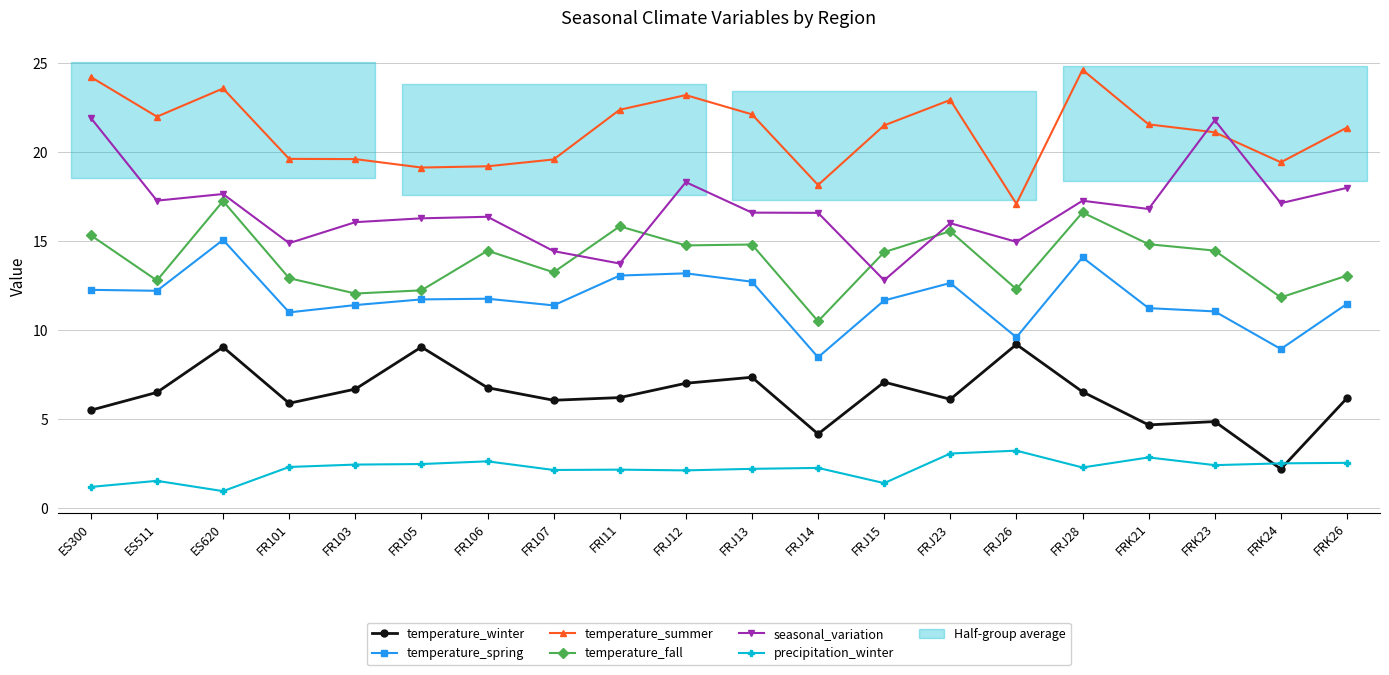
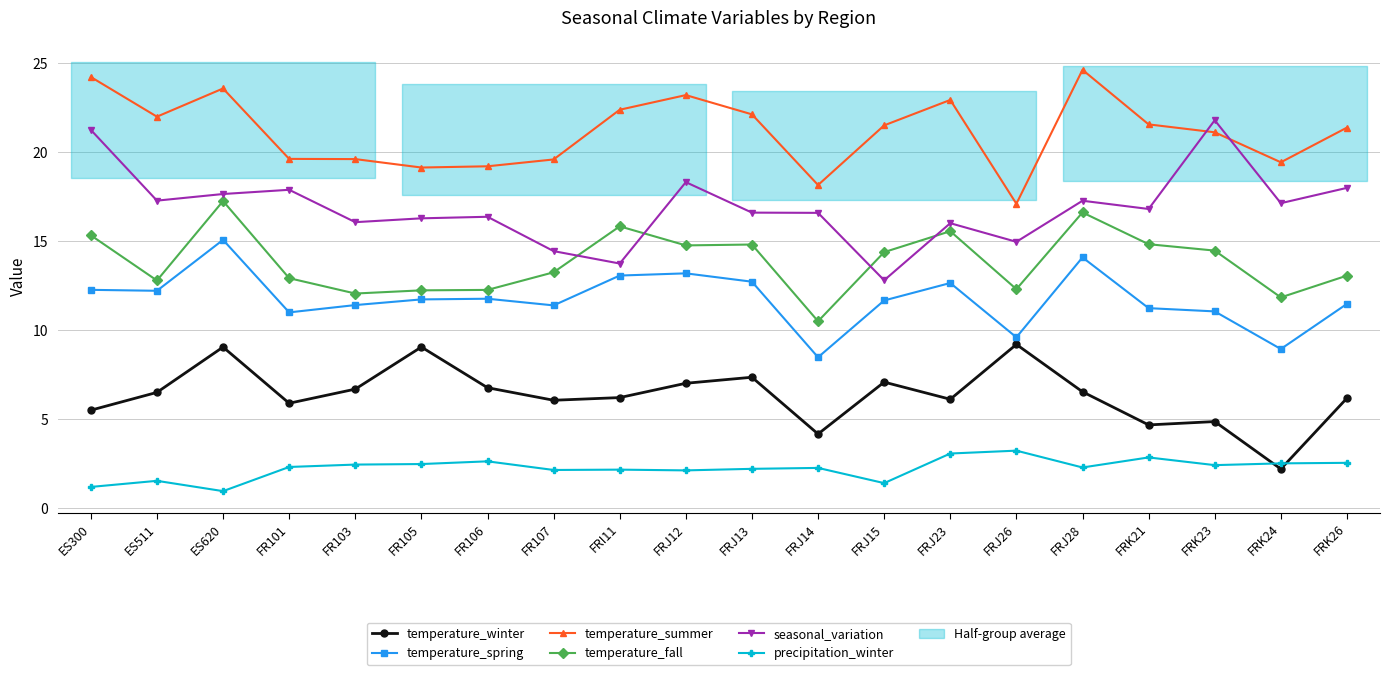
  {
    "temperature_winter": {
      "ES300": 5.5,
      "ES511": 6.5,
      "ES620": 9.0,
      "FR101": 5.9,
      "FR103": 6.7,
      "FR105": 9.0,
      "FR106": 6.8,
      "FR107": 6.1,
      "FRI11": 6.2,
      "FRJ12": 7.0,
      "FRJ13": 7.3,
      "FRJ14": 4.2,
      "FRJ15": 7.1,
      "FRJ23": 6.1,
      "FRJ26": 9.2,
      "FRJ28": 6.5,
      "FRK21": 4.7,
      "FRK23": 4.9,
      "FRK24": 2.2,
      "FRK26": 6.2
    },
    "temperature_summer": {
      "ES300": 24.2,
      "ES511": 22.0,
      "ES620": 23.6,
      "FR101": 19.6,
      "FR103": 19.6,
      "FR105": 19.1,
      "FR106": 19.2,
      "FR107": 19.6,
      "FRI11": 22.4,
      "FRJ12": 23.2,
      "FRJ13": 22.1,
      "FRJ14": 18.1,
      "FRJ15": 21.5,
      "FRJ23": 22.9,
      "FRJ26": 17.1,
      "FRJ28": 24.6,
      "FRK21": 21.5,
      "FRK23": 21.1,
      "FRK24": 19.4,
      "FRK26": 21.4
    },
    "temperature_fall": {
      "ES300": 15.3,
      "ES511": 12.8,
      "ES620": 17.2,
      "FR101": 12.9,
      "FR103": 12.0,
      "FR105": 12.2,
-     "FR106": 14.4,
+     "FR106": 12.2,
      "FR107": 13.2,
      "FRI11": 15.8,
      "FRJ12": 14.7,
      "FRJ13": 14.8,
      "FRJ14": 10.5,
      "FRJ15": 14.4,
      "FRJ23": 15.5,
      "FRJ26": 12.3,
      "FRJ28": 16.6,
      "FRK21": 14.8,
      "FRK23": 14.5,
      "FRK24": 11.8,
      "FRK26": 13.1
    },
    "seasonal_variation": {
-     "ES300": 21.9,
+     "ES300": 21.2,
      "ES511": 17.3,
      "ES620": 17.6,
-     "FR101": 14.9,
+     "FR101": 17.9,
      "FR103": 16.1,
      "FR105": 16.3,
      "FR106": 16.4,
      "FR107": 14.4,
      "FRI11": 13.7,
      "FRJ12": 18.3,
      "FRJ13": 16.6,
      "FRJ14": 16.6,
      "FRJ15": 12.8,
      "FRJ23": 16.0,
      "FRJ26": 14.9,
      "FRJ28": 17.3,
      "FRK21": 16.8,
      "FRK23": 21.8,
      "FRK24": 17.1,
      "FRK26": 18.0
    }
  }
